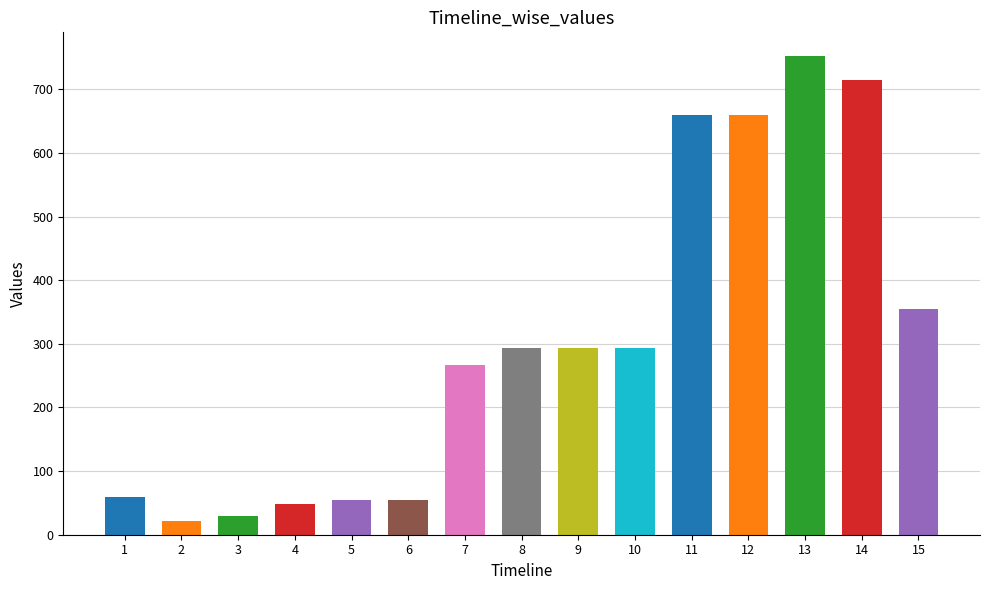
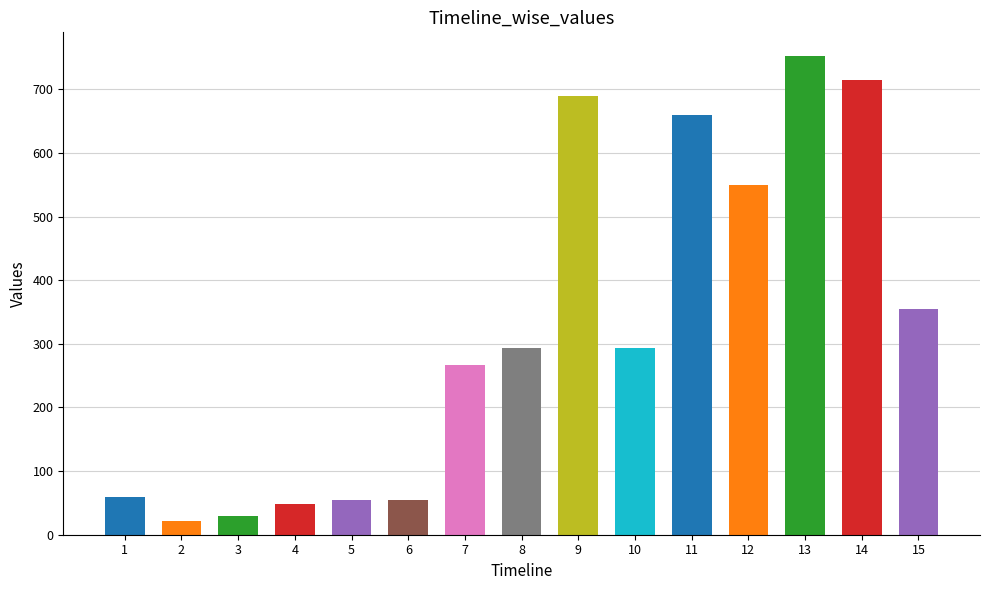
  {
    "1": 60,
    "2": 20,
    "3": 30,
    "4": 50,
    "5": 50,
    "6": 50,
    "7": 270,
    "8": 290,
-   "9": 290,
+   "9": 690,
    "10": 290,
    "11": 660,
-   "12": 660,
+   "12": 550,
    "13": 750,
    "14": 710,
    "15": 360
  }
